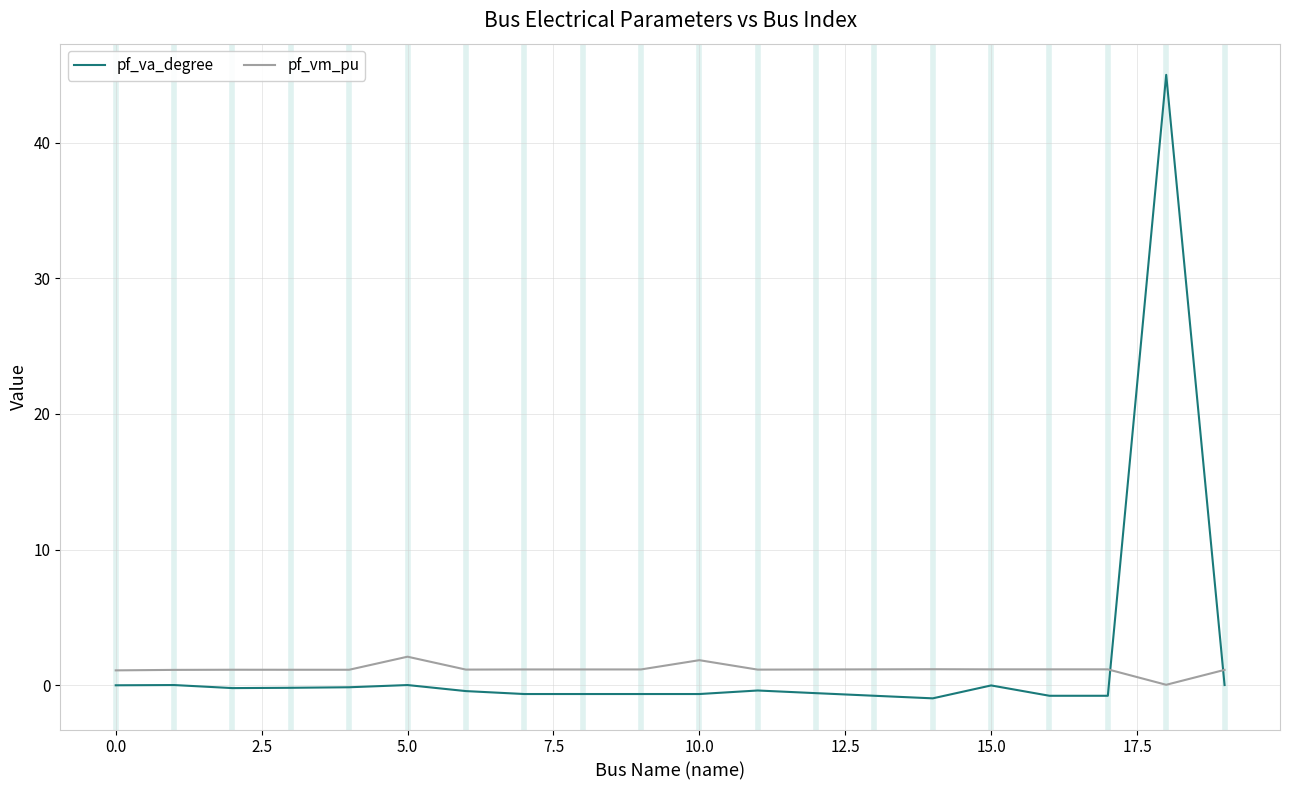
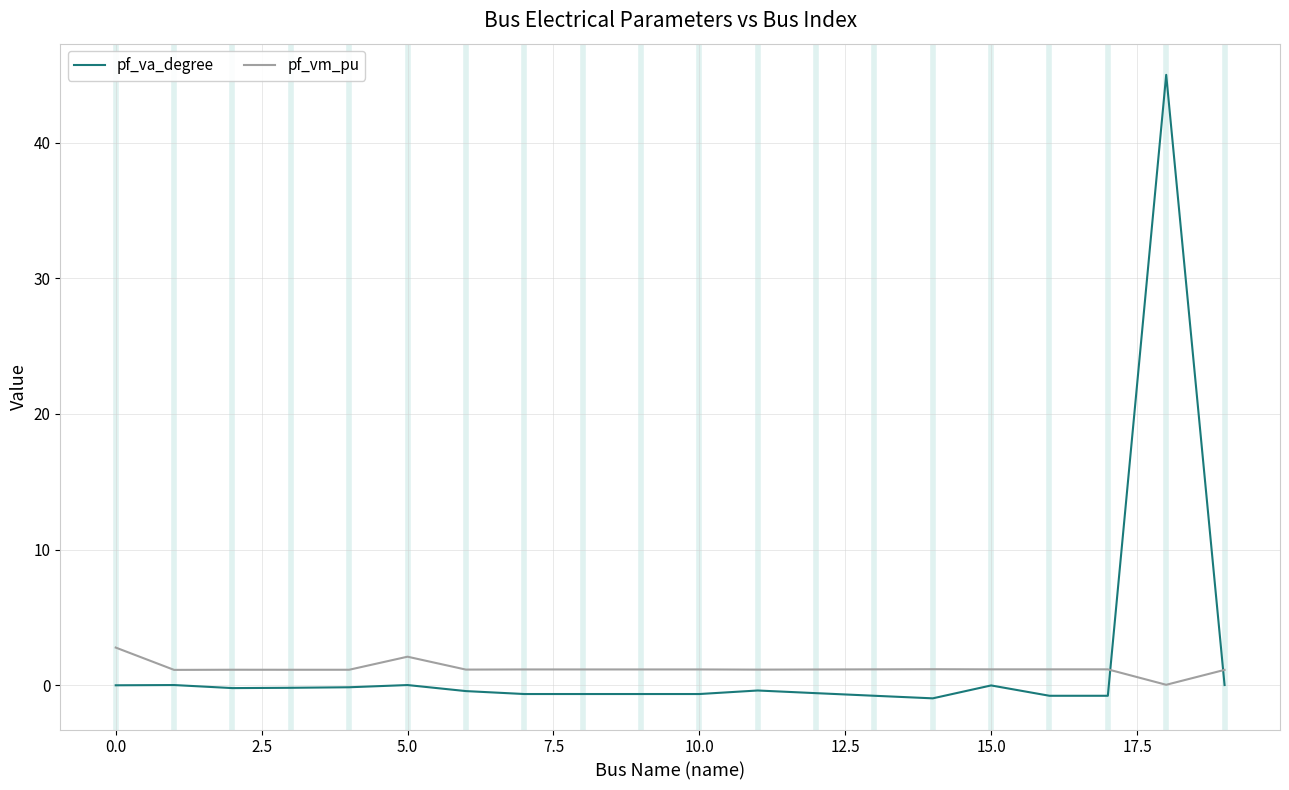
  {
    "pf_va_degree": {
      "0.0": 0.0,
      "5.0": 0.0,
      "10.0": -0.6,
      "15.0": 0.0
    },
    "pf_vm_pu": {
-     "0.0": 1.1,
+     "0.0": 2.8,
      "5.0": 2.1,
-     "10.0": 1.9,
+     "10.0": 1.2,
      "15.0": 1.2
    }
  }
